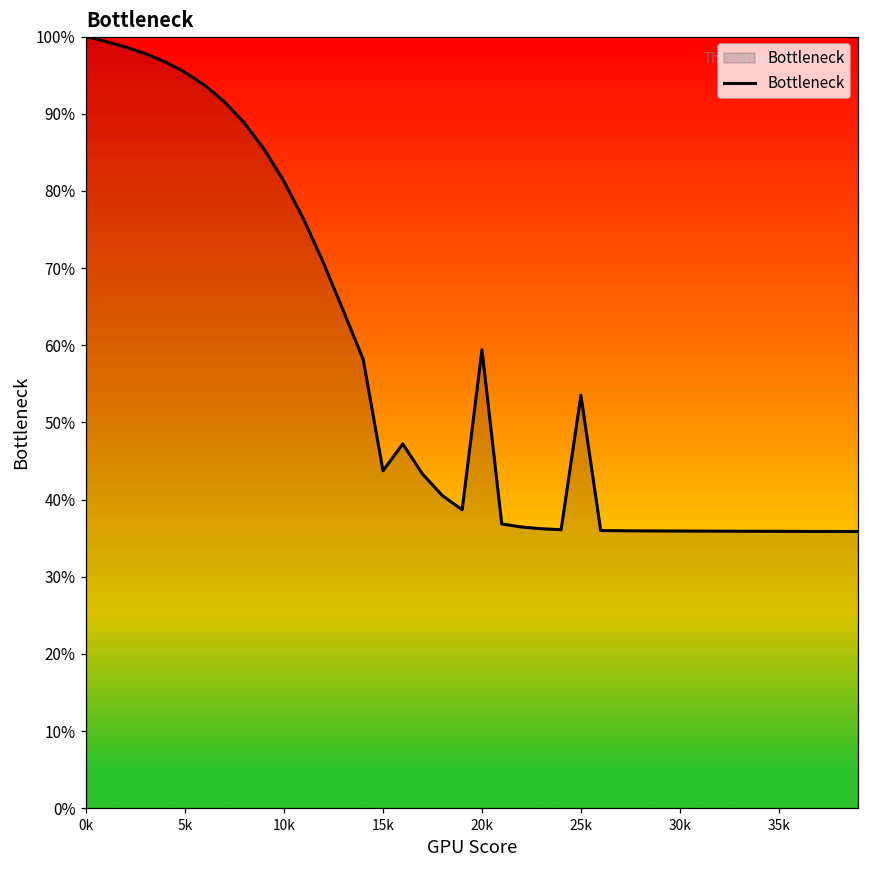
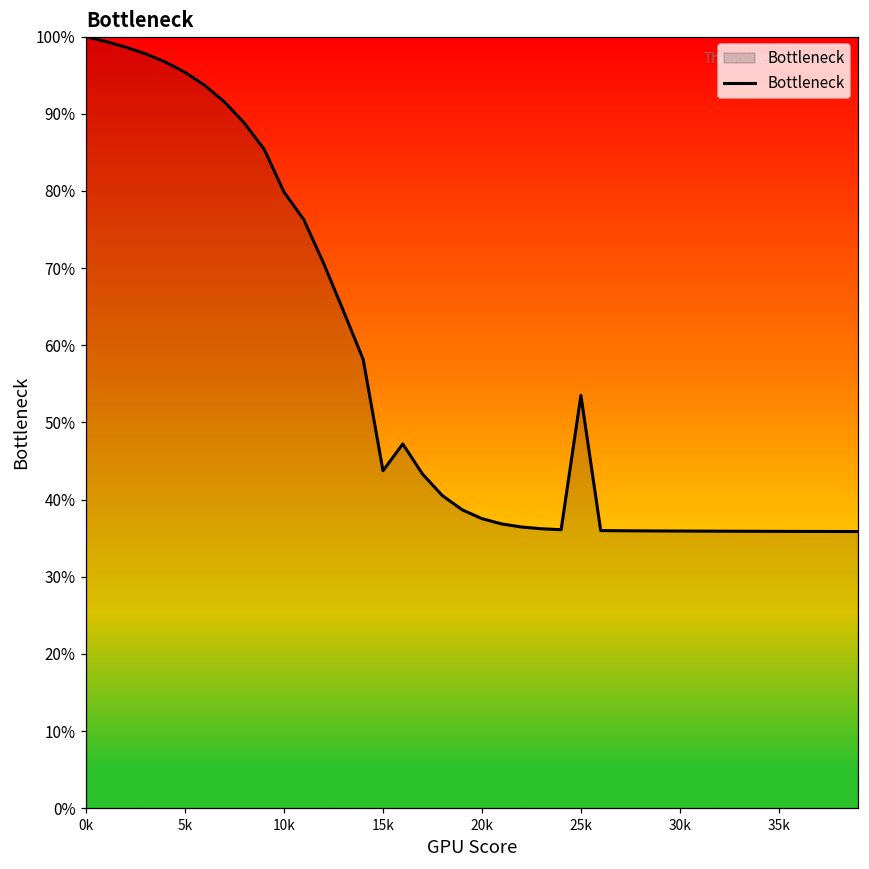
  {
    "0k": "100%",
    "5k": "95%",
-   "10k": "81%",
+   "10k": "80%",
    "15k": "44%",
-   "20k": "59%",
+   "20k": "38%",
    "25k": "54%",
    "30k": "36%",
    "35k": "36%"
  }
